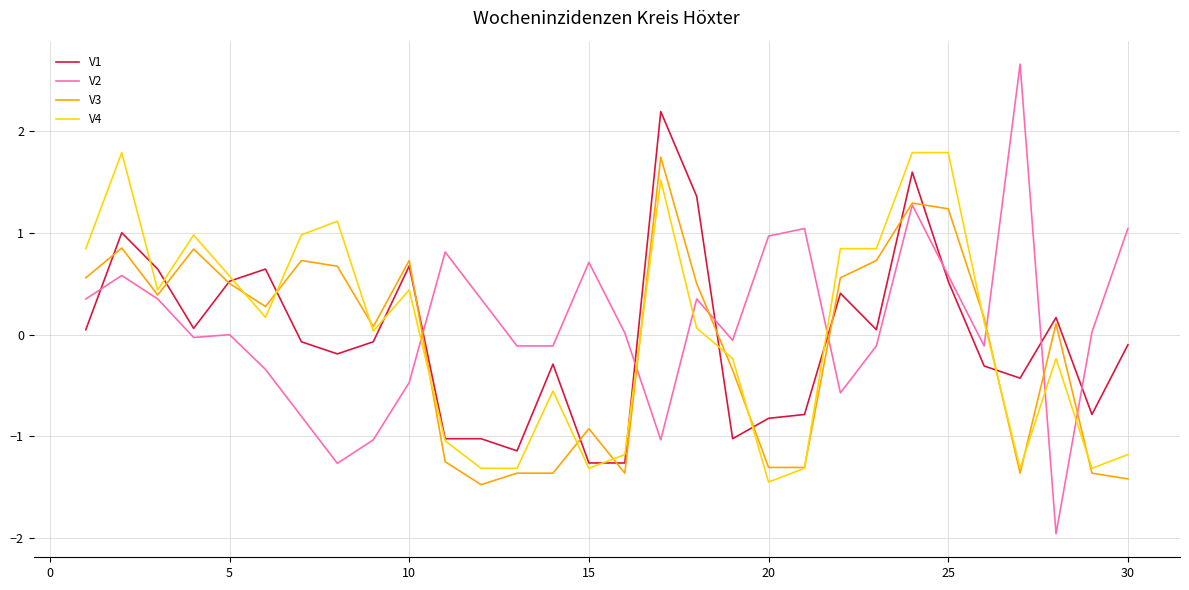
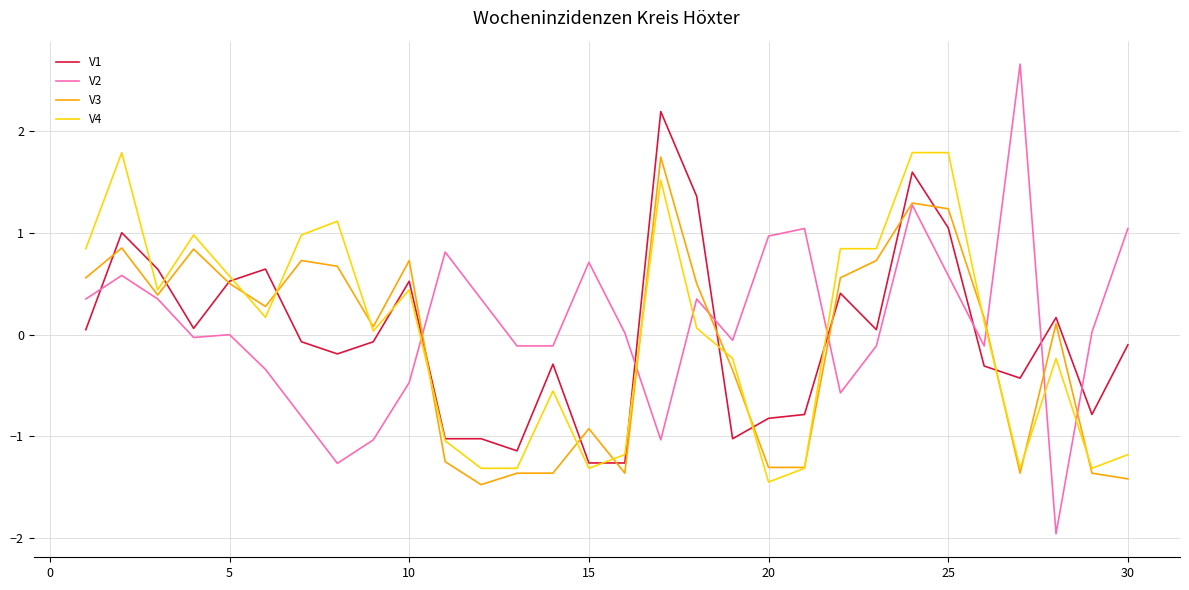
  {
    "V1": {
-     "10": 0.67,
+     "10": 0.52,
      "15": -1.26,
      "20": -0.82,
-     "25": 0.52,
+     "25": 1.05,
      "30": -0.10
    },
    "V2": {
      "5": 0.00,
      "10": -0.47,
      "15": 0.71,
      "20": 0.97,
      "25": 0.58,
      "30": 1.04
    }
  }
